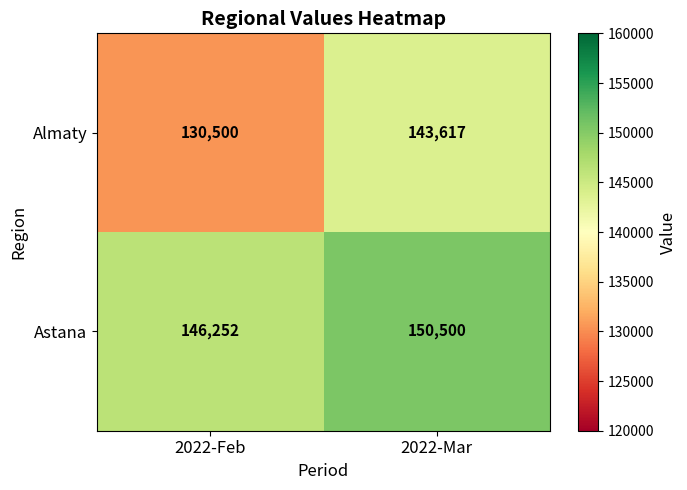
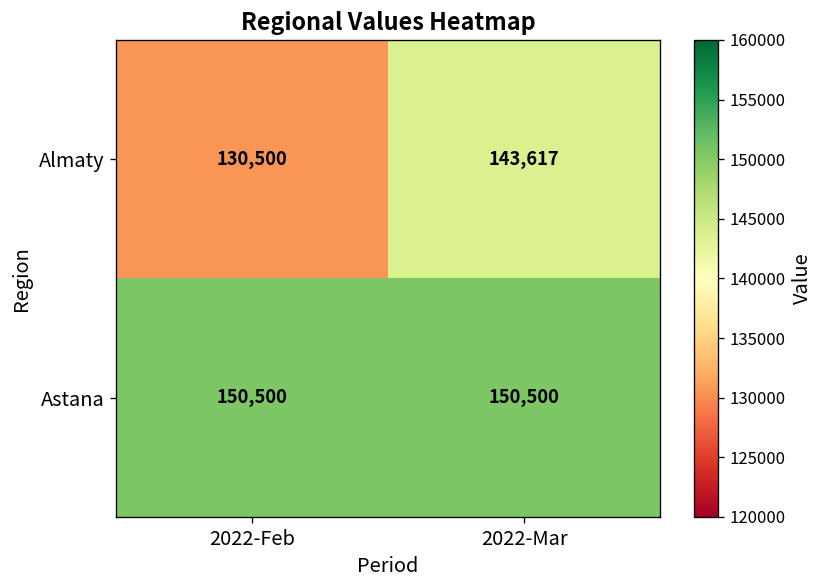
  {
    "Almaty": {
      "2022-Feb": "130,500",
      "2022-Mar": "143,617"
    },
    "Astana": {
-     "2022-Feb": "146,252",
+     "2022-Feb": "150,500",
      "2022-Mar": "150,500"
    }
  }
